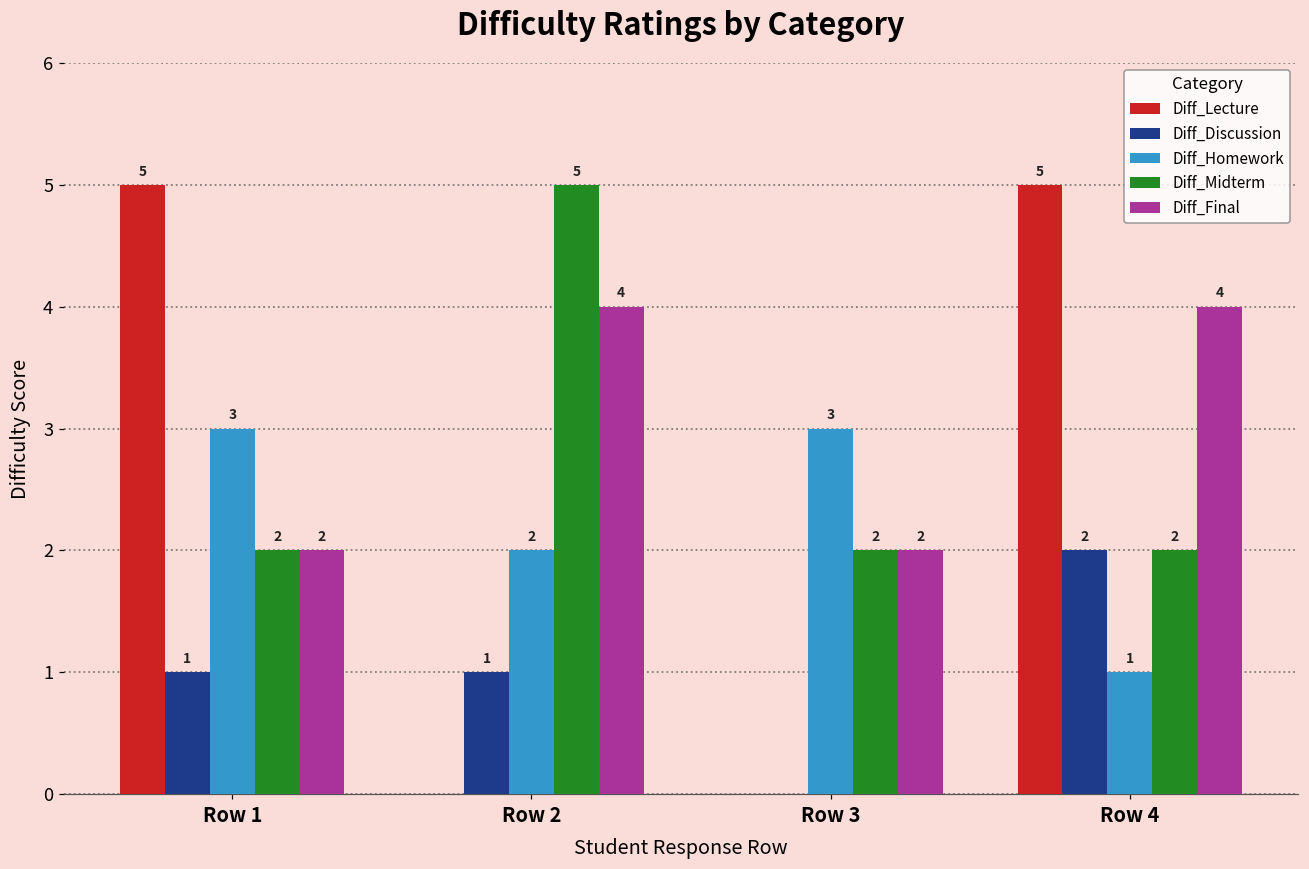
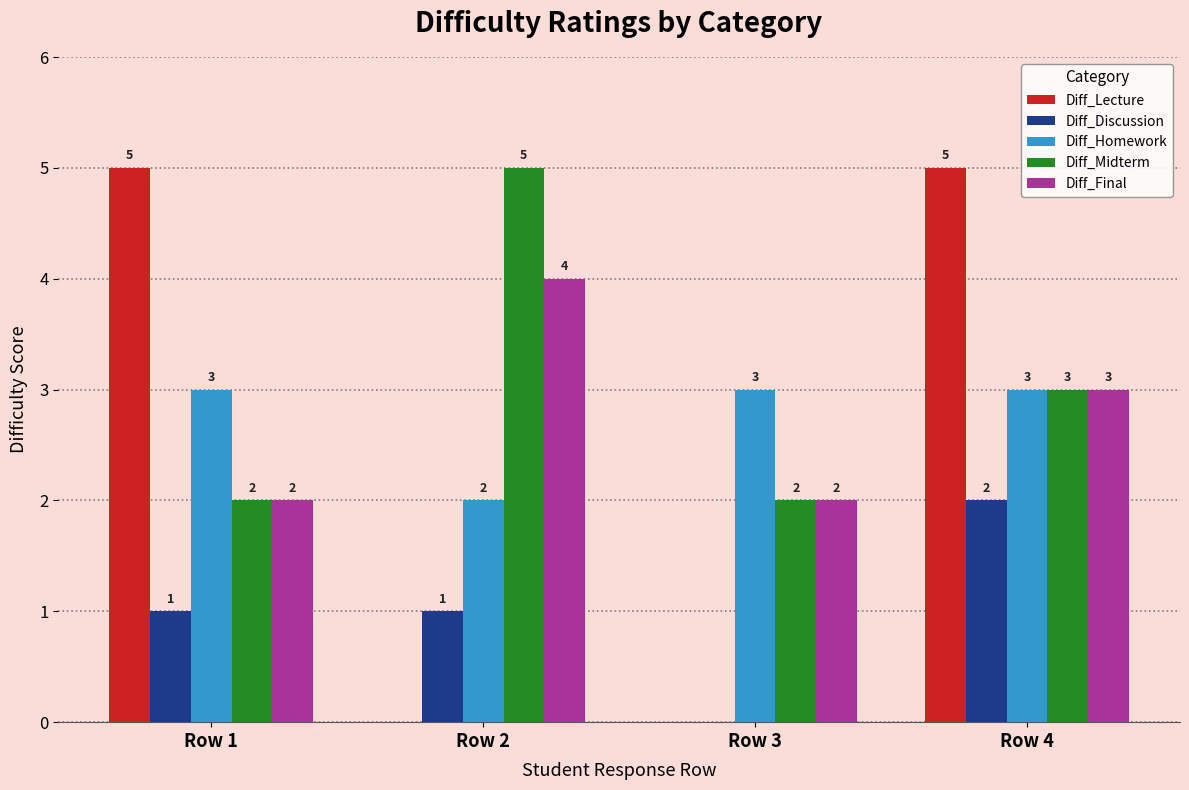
  {
    "Diff_Lecture": {
      "Row 1": 5,
      "Row 4": 5
    },
    "Diff_Discussion": {
      "Row 1": 1,
      "Row 2": 1,
      "Row 4": 2
    },
    "Diff_Homework": {
      "Row 1": 3,
      "Row 2": 2,
      "Row 3": 3,
-     "Row 4": 1
+     "Row 4": 3
    },
    "Diff_Midterm": {
      "Row 1": 2,
      "Row 2": 5,
      "Row 3": 2,
-     "Row 4": 2
+     "Row 4": 3
    },
    "Diff_Final": {
      "Row 1": 2,
      "Row 2": 4,
      "Row 3": 2,
-     "Row 4": 4
+     "Row 4": 3
    }
  }
